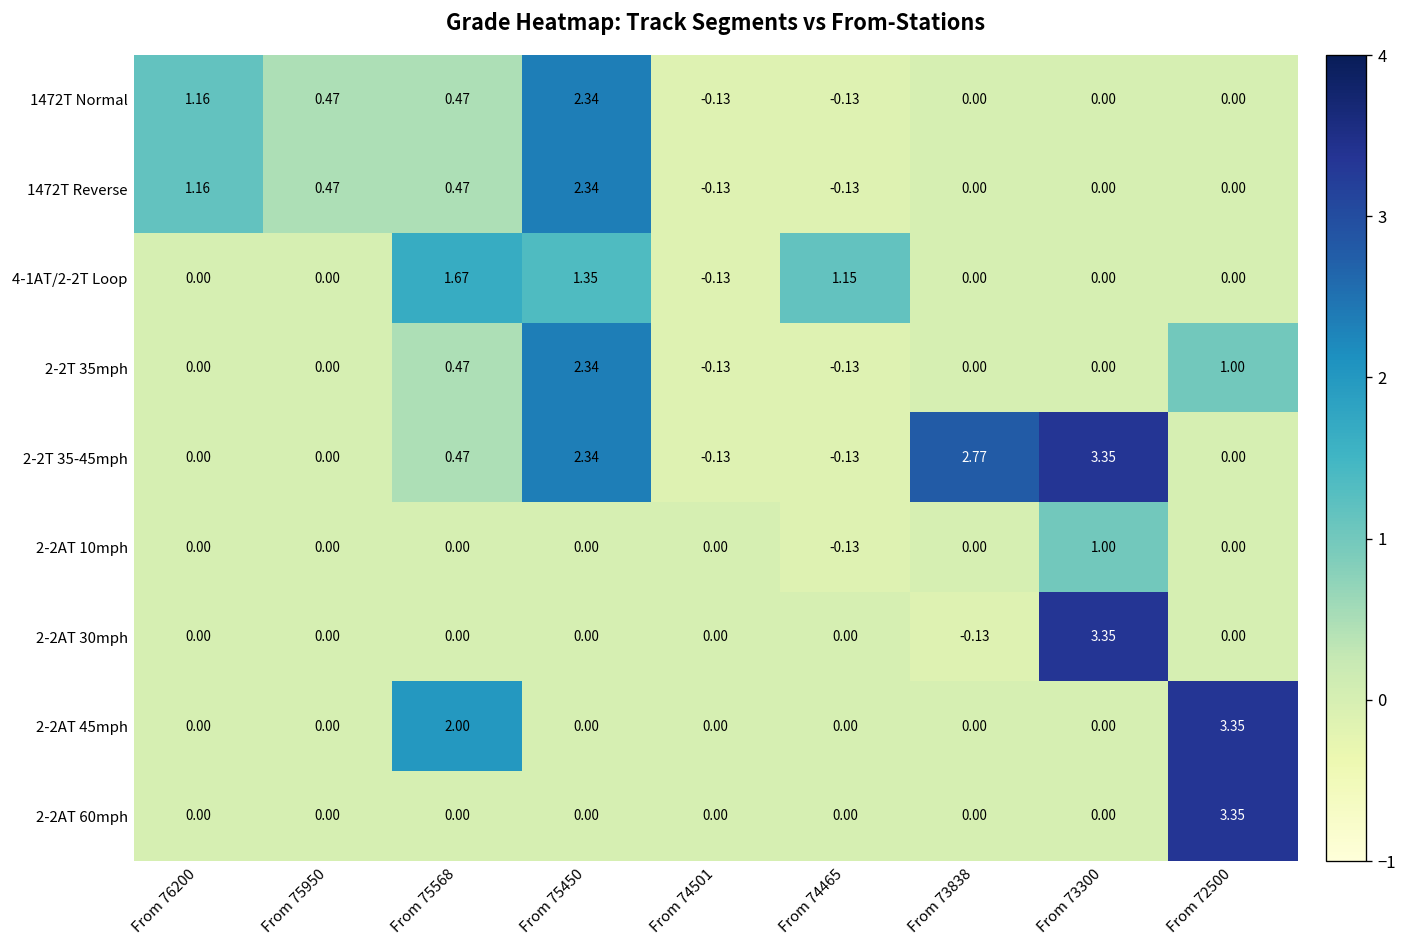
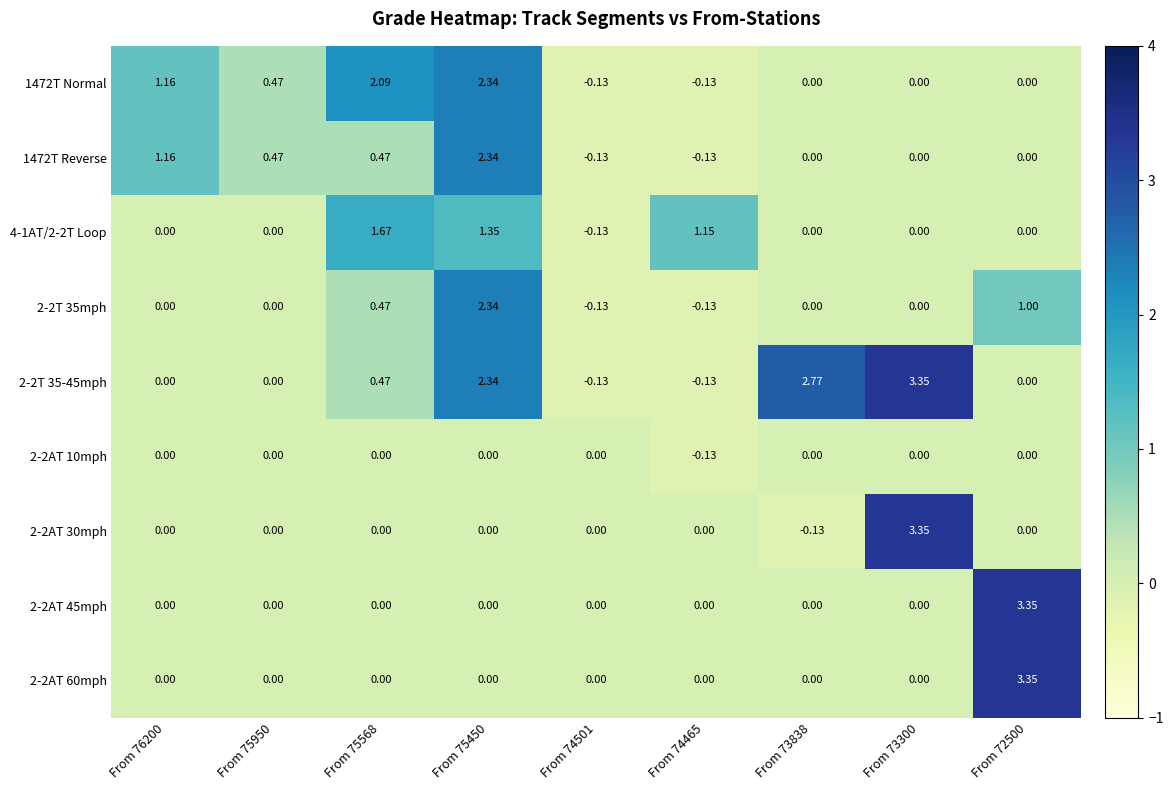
  {
    "1472T Normal": {
      "From 76200": 1.16,
      "From 75950": 0.47,
-     "From 75568": 0.47,
+     "From 75568": 2.09,
      "From 75450": 2.34,
      "From 74501": -0.13,
      "From 74465": -0.13,
      "From 73838": 0.00,
      "From 73300": 0.00,
      "From 72500": 0.00
    },
    "1472T Reverse": {
      "From 76200": 1.16,
      "From 75950": 0.47,
      "From 75568": 0.47,
      "From 75450": 2.34,
      "From 74501": -0.13,
      "From 74465": -0.13,
      "From 73838": 0.00,
      "From 73300": 0.00,
      "From 72500": 0.00
    },
    "4-1AT/2-2T Loop": {
      "From 76200": 0.00,
      "From 75950": 0.00,
      "From 75568": 1.67,
      "From 75450": 1.35,
      "From 74501": -0.13,
      "From 74465": 1.15,
      "From 73838": 0.00,
      "From 73300": 0.00,
      "From 72500": 0.00
    },
    "2-2T 35mph": {
      "From 76200": 0.00,
      "From 75950": 0.00,
      "From 75568": 0.47,
      "From 75450": 2.34,
      "From 74501": -0.13,
      "From 74465": -0.13,
      "From 73838": 0.00,
      "From 73300": 0.00,
      "From 72500": 1.00
    },
    "2-2T 35-45mph": {
      "From 76200": 0.00,
      "From 75950": 0.00,
      "From 75568": 0.47,
      "From 75450": 2.34,
      "From 74501": -0.13,
      "From 74465": -0.13,
      "From 73838": 2.77,
      "From 73300": 3.35,
      "From 72500": 0.00
    },
    "2-2AT 10mph": {
      "From 76200": 0.00,
      "From 75950": 0.00,
      "From 75568": 0.00,
      "From 75450": 0.00,
      "From 74501": 0.00,
      "From 74465": -0.13,
      "From 73838": 0.00,
-     "From 73300": 1.00,
+     "From 73300": 0.00,
      "From 72500": 0.00
    },
    "2-2AT 30mph": {
      "From 76200": 0.00,
      "From 75950": 0.00,
      "From 75568": 0.00,
      "From 75450": 0.00,
      "From 74501": 0.00,
      "From 74465": 0.00,
      "From 73838": -0.13,
      "From 73300": 3.35,
      "From 72500": 0.00
    },
    "2-2AT 45mph": {
      "From 76200": 0.00,
      "From 75950": 0.00,
-     "From 75568": 2.00,
+     "From 75568": 0.00,
      "From 75450": 0.00,
      "From 74501": 0.00,
      "From 74465": 0.00,
      "From 73838": 0.00,
      "From 73300": 0.00,
      "From 72500": 3.35
    },
    "2-2AT 60mph": {
      "From 76200": 0.00,
      "From 75950": 0.00,
      "From 75568": 0.00,
      "From 75450": 0.00,
      "From 74501": 0.00,
      "From 74465": 0.00,
      "From 73838": 0.00,
      "From 73300": 0.00,
      "From 72500": 3.35
    }
  }
